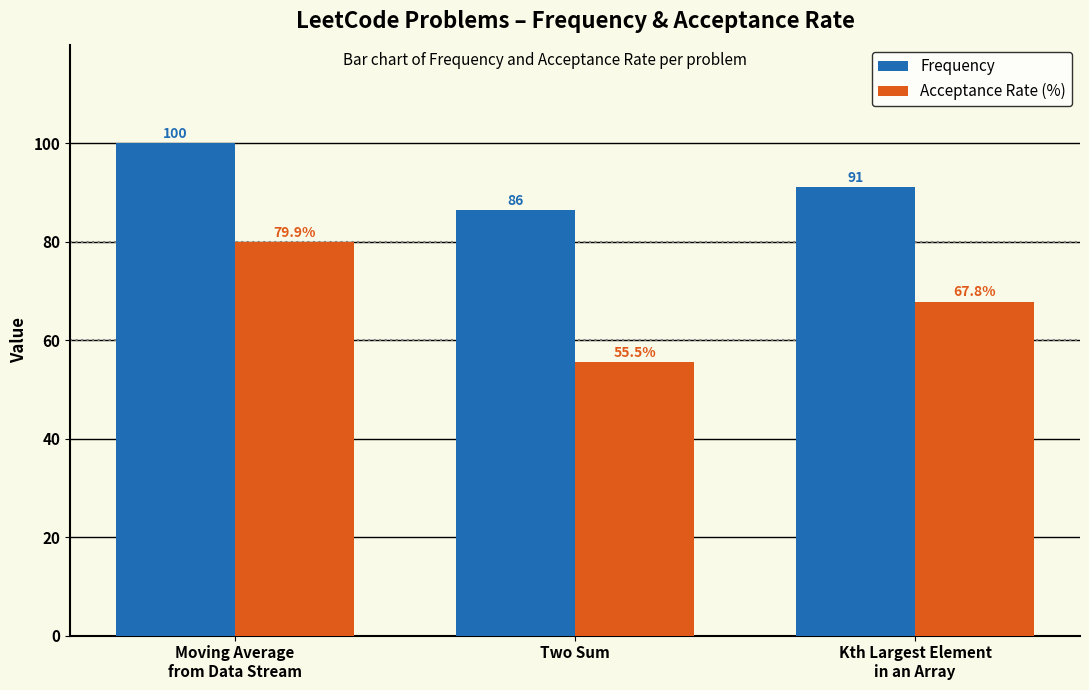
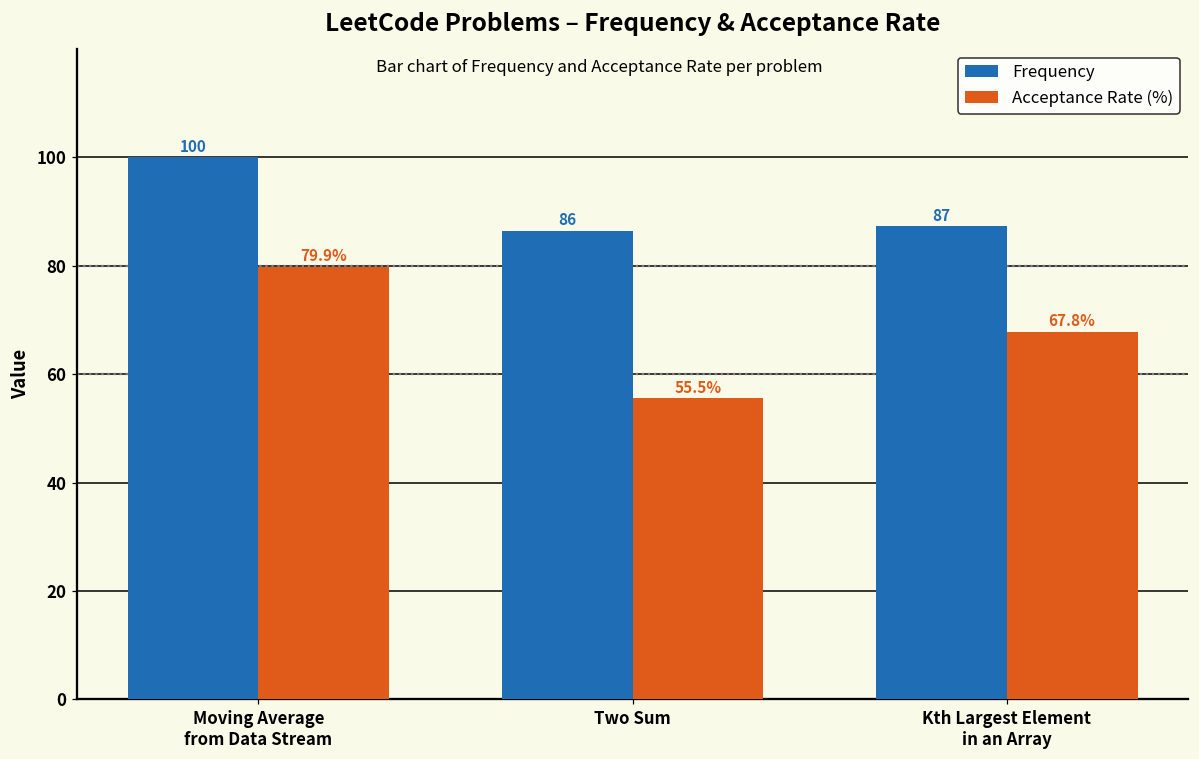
  {
    "Frequency": {
      "Moving Average from Data Stream": "100",
      "Two Sum": "86",
-     "Kth Largest Element in an Array": "91"
+     "Kth Largest Element in an Array": "87"
    },
    "Acceptance Rate (%)": {
      "Moving Average from Data Stream": "79.9%",
      "Two Sum": "55.5%",
      "Kth Largest Element in an Array": "67.8%"
    }
  }
